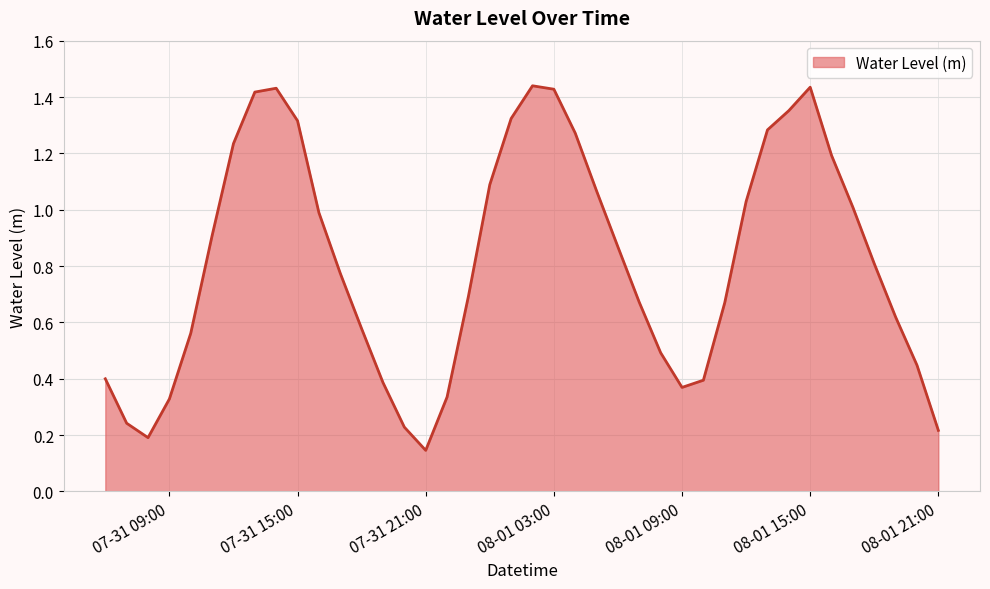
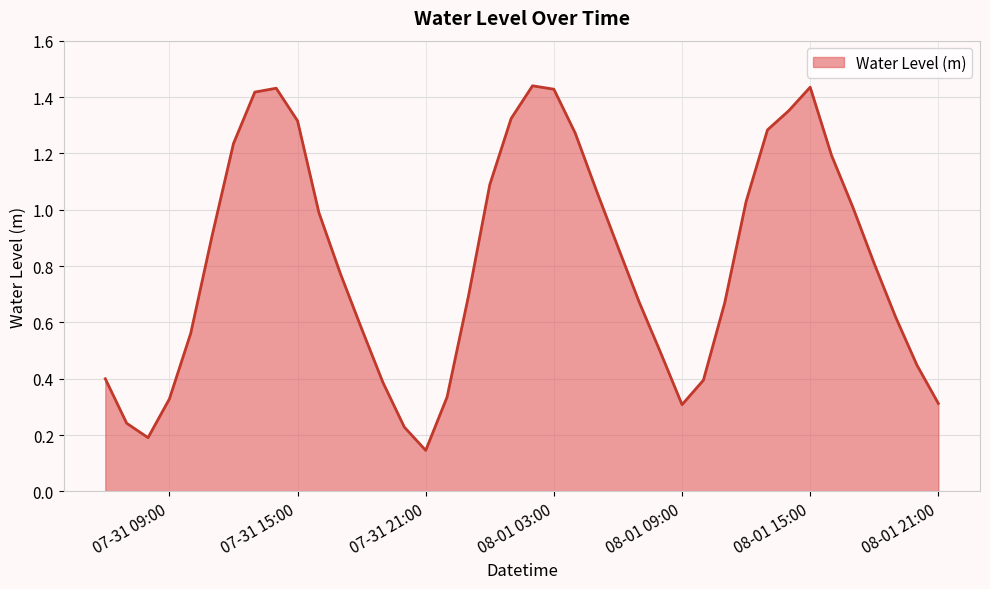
  {
    "07-31 09:00": 0.33,
    "07-31 15:00": 1.32,
    "07-31 21:00": 0.15,
    "08-01 03:00": 1.43,
-   "08-01 09:00": 0.37,
+   "08-01 09:00": 0.31,
    "08-01 15:00": 1.43,
-   "08-01 21:00": 0.22
+   "08-01 21:00": 0.31
  }
